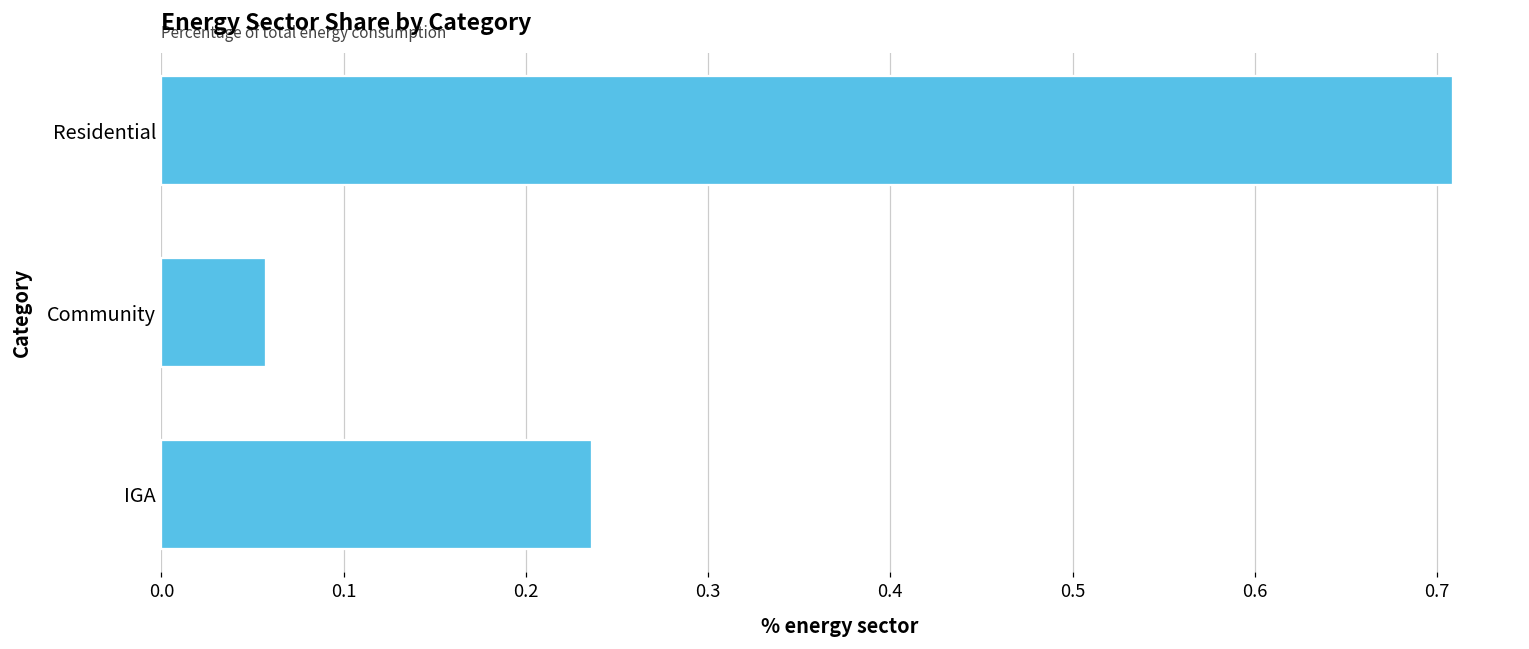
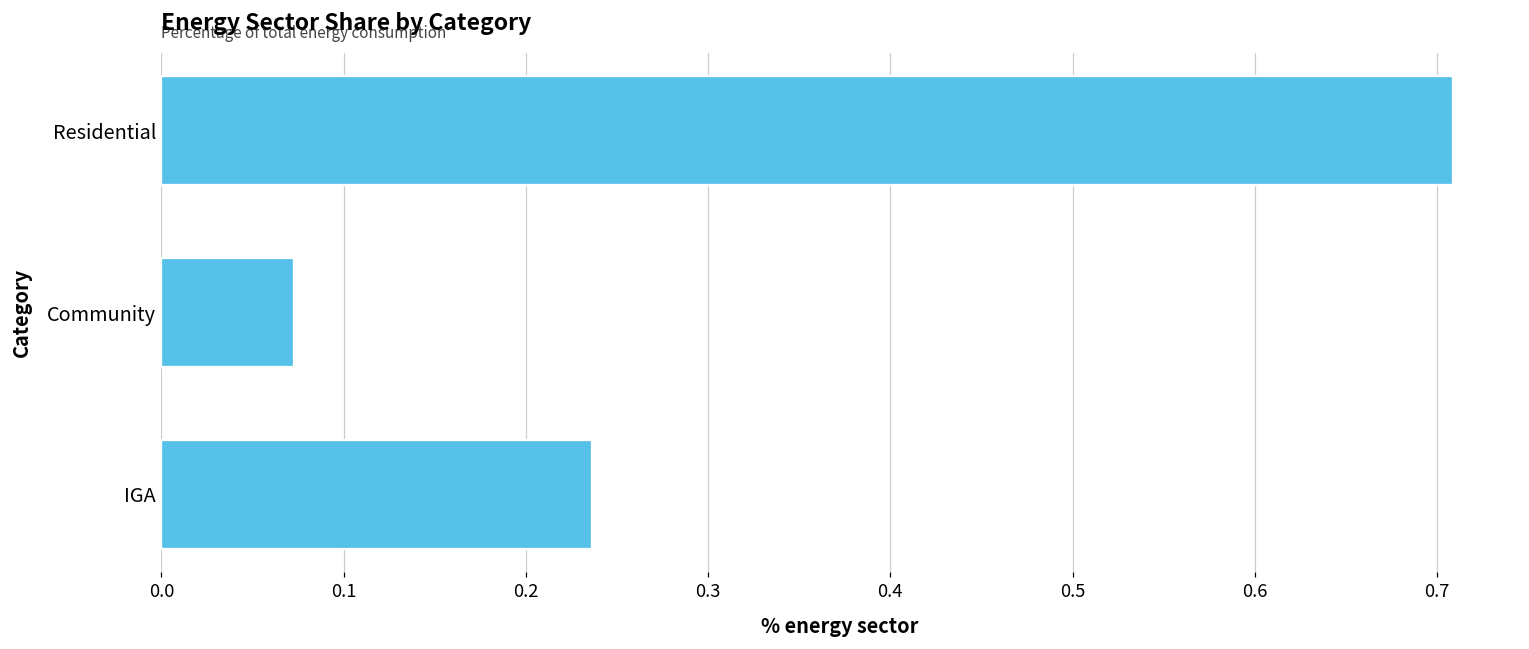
  {
    "Residential": 0.709,
-   "Community": 0.057,
+   "Community": 0.073,
    "IGA": 0.236
  }
